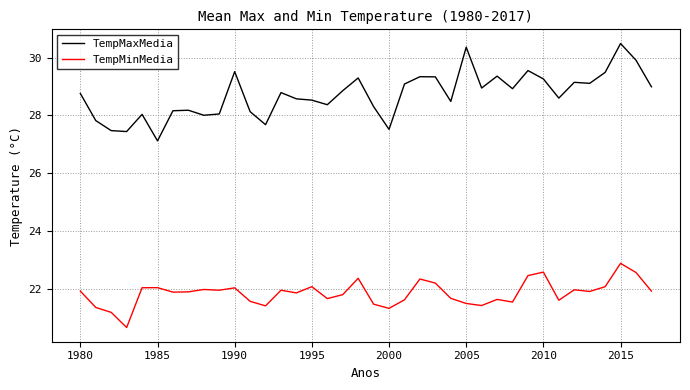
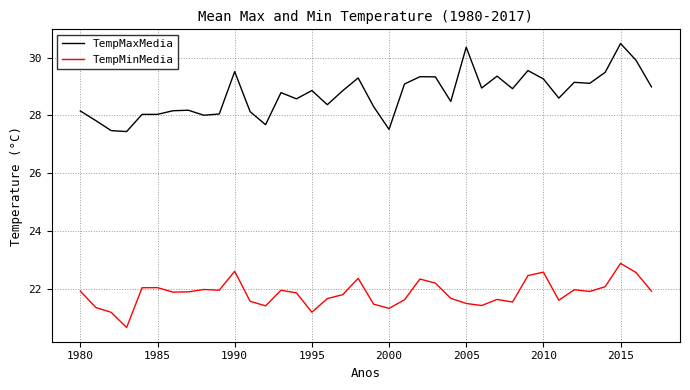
  {
    "TempMaxMedia": {
-     "1980": 28.8,
-     "1985": 27.1,
+     "1980": 28.2,
+     "1985": 28.0,
      "1990": 29.5,
-     "1995": 28.5,
+     "1995": 28.9,
      "2000": 27.5,
      "2005": 30.4,
      "2010": 29.3,
      "2015": 30.5
    },
    "TempMinMedia": {
      "1980": 21.9,
      "1985": 22.0,
-     "1990": 22.0,
-     "1995": 22.1,
+     "1990": 22.6,
+     "1995": 21.2,
      "2000": 21.3,
      "2005": 21.5,
      "2010": 22.6,
      "2015": 22.9
    }
  }
